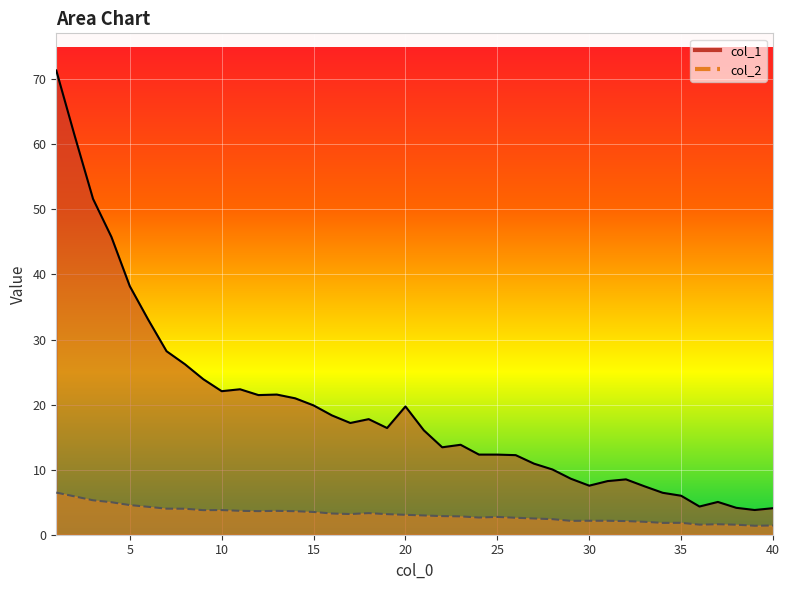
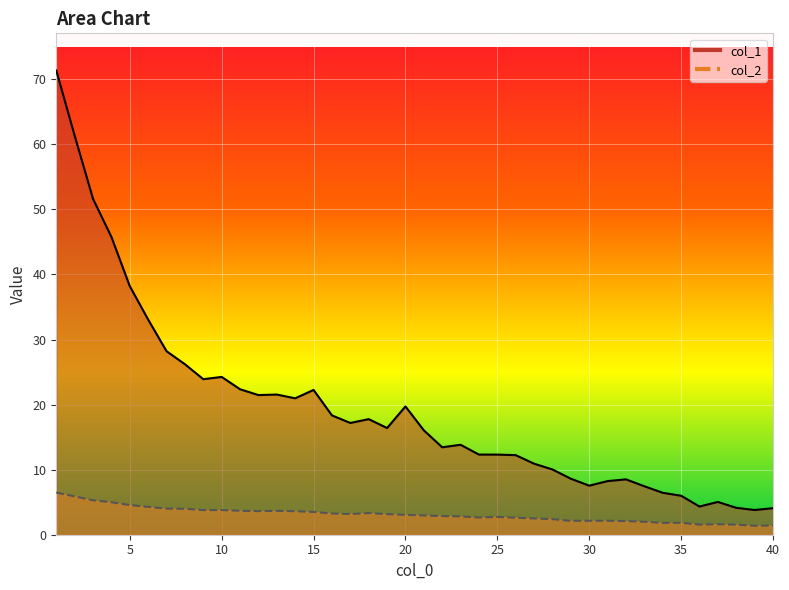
  {
    "col_1": {
      "5": 38,
-     "10": 22,
-     "15": 20,
+     "10": 24,
+     "15": 22,
      "20": 20,
      "25": 12,
      "30": 8,
      "35": 6,
      "40": 4
    },
    "col_2": {
      "5": 5,
      "10": 4,
      "15": 3,
      "20": 3,
      "25": 3,
      "30": 2,
      "35": 2,
      "40": 1
    }
  }
